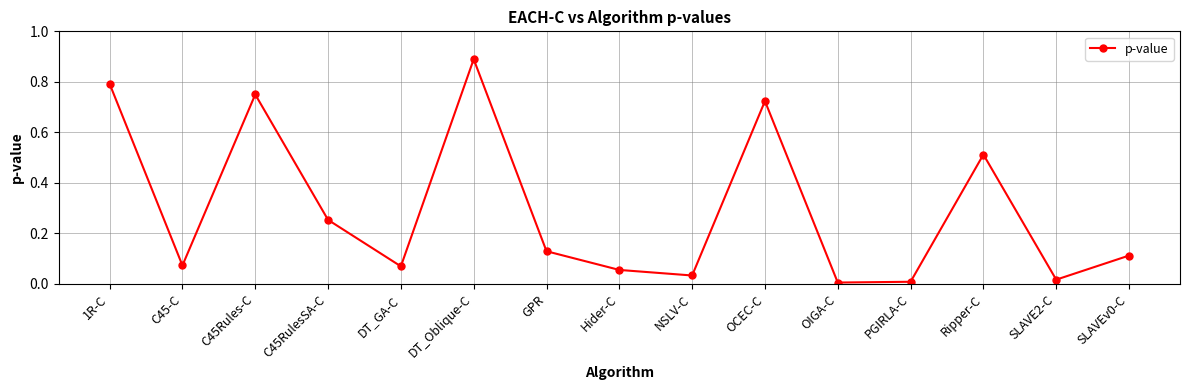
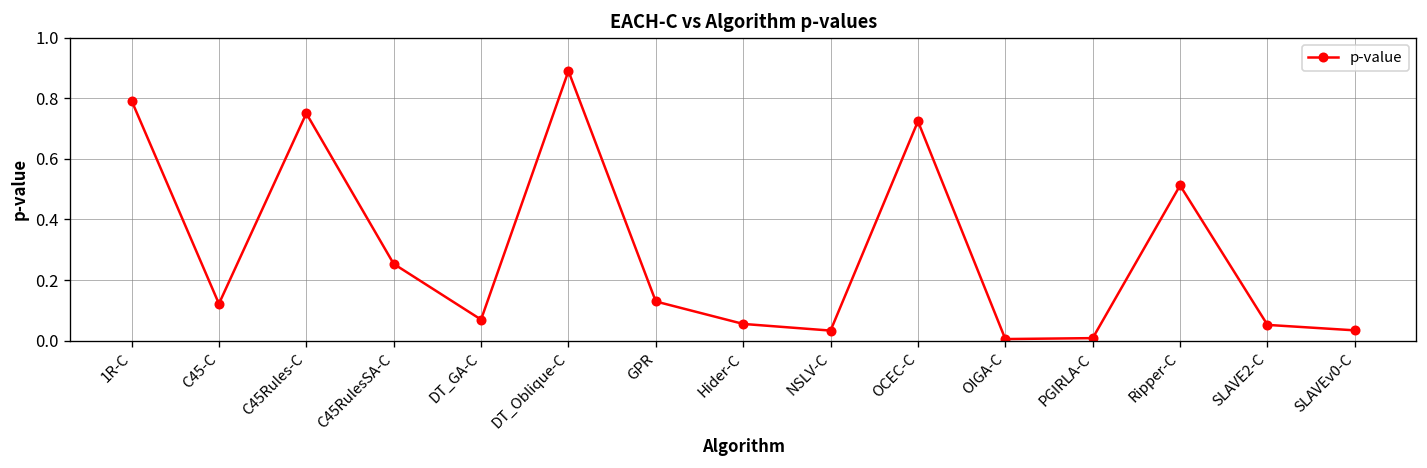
  {
    "1R-C": 0.79,
-   "C45-C": 0.07,
+   "C45-C": 0.12,
    "C45Rules-C": 0.75,
    "C45RulesSA-C": 0.25,
    "DT_GA-C": 0.07,
    "DT_Oblique-C": 0.89,
    "GPR": 0.13,
    "Hider-C": 0.06,
    "NSLV-C": 0.03,
    "OCEC-C": 0.72,
    "OIGA-C": 0.01,
    "PGIRLA-C": 0.01,
    "Ripper-C": 0.51,
-   "SLAVE2-C": 0.02,
-   "SLAVEv0-C": 0.11
+   "SLAVE2-C": 0.05,
+   "SLAVEv0-C": 0.03
  }
